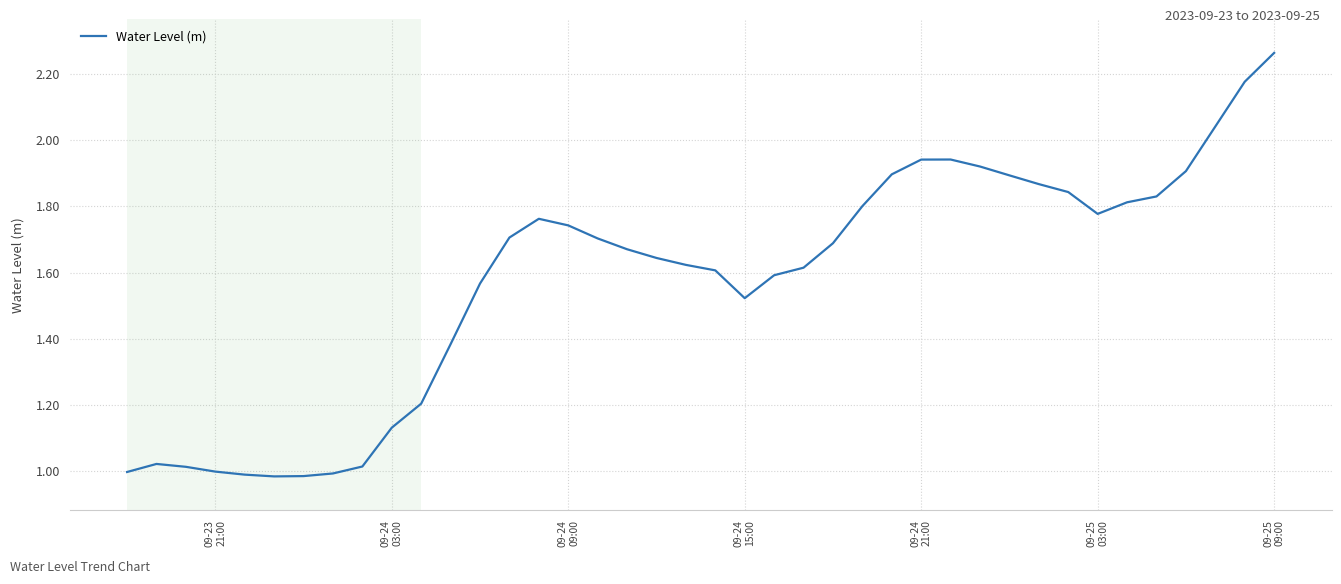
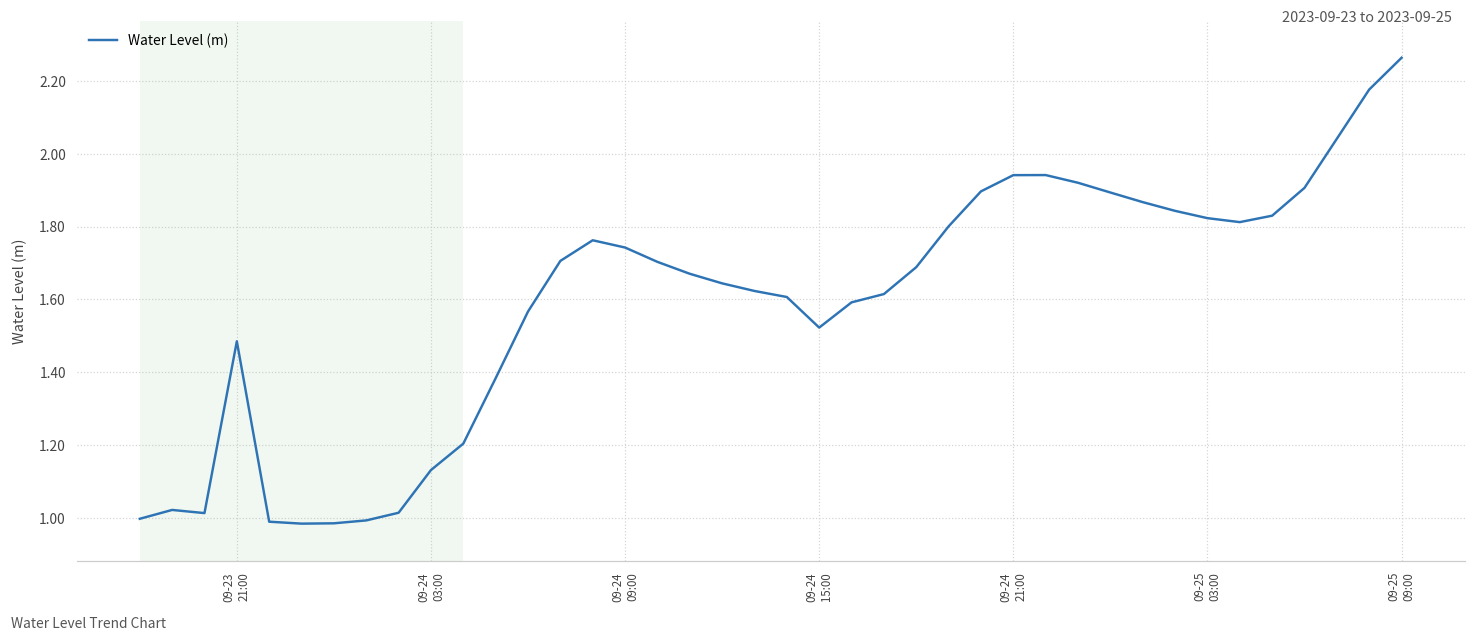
  {
-   "09-23 21:00": 1.00,
+   "09-23 21:00": 1.49,
    "09-24 03:00": 1.13,
    "09-24 09:00": 1.74,
    "09-24 15:00": 1.52,
    "09-24 21:00": 1.94,
-   "09-25 03:00": 1.78,
+   "09-25 03:00": 1.82,
    "09-25 09:00": 2.26
  }
